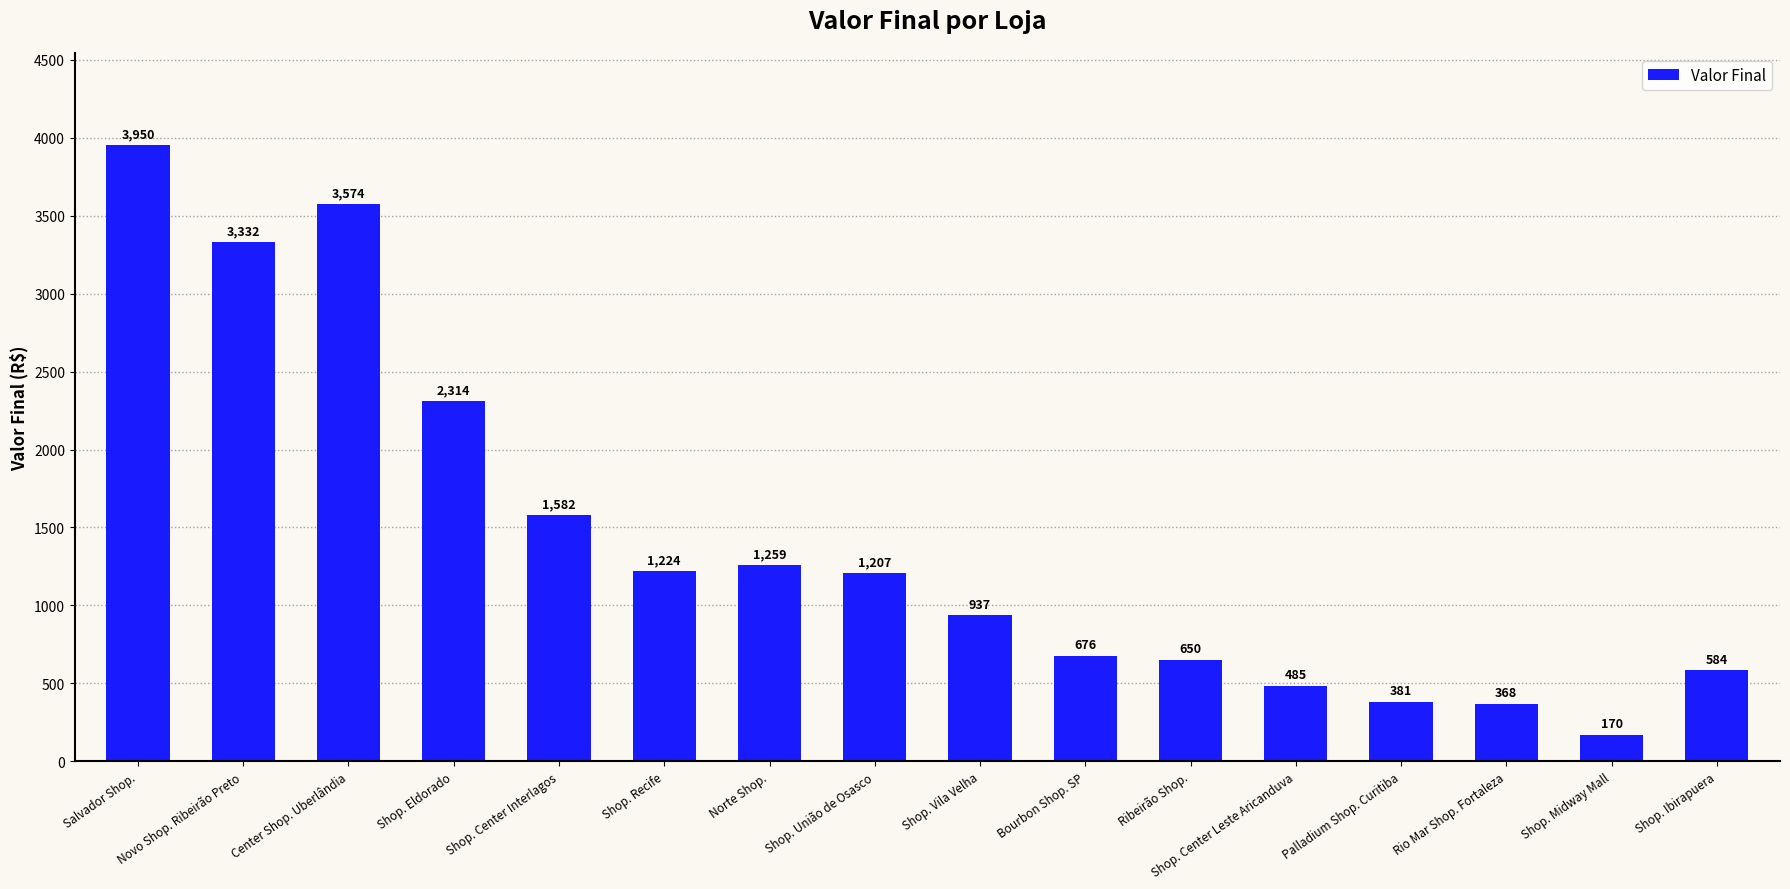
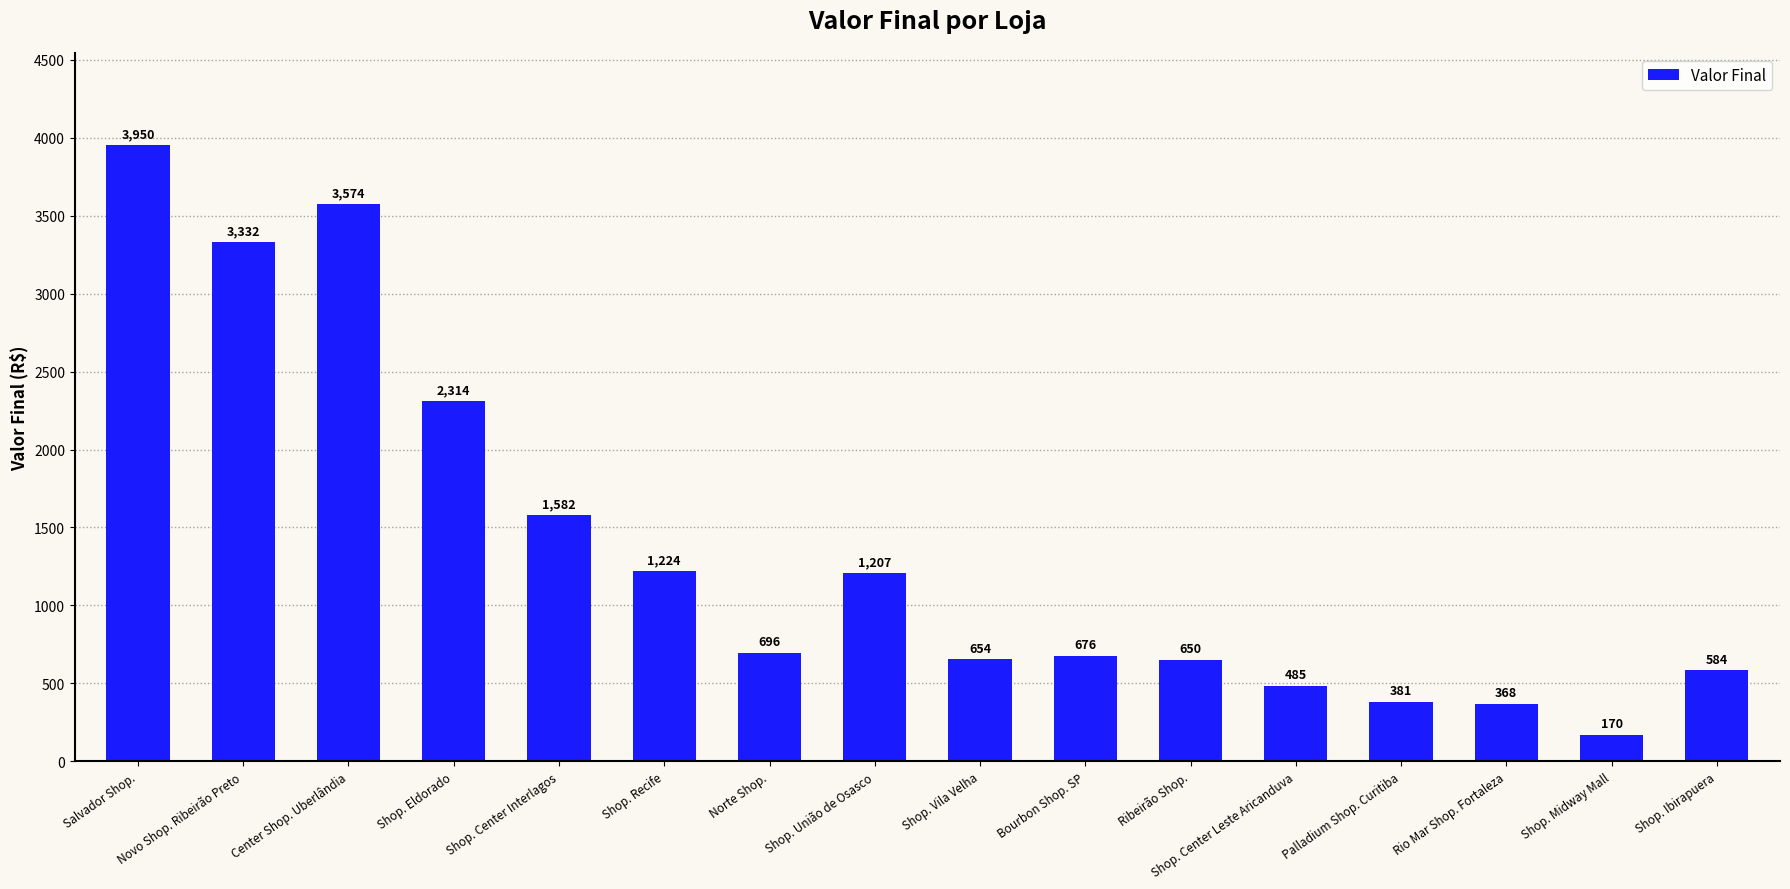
  {
    "Salvador Shop.": "3,950",
    "Novo Shop. Ribeirão Preto": "3,332",
    "Center Shop. Uberlândia": "3,574",
    "Shop. Eldorado": "2,314",
    "Shop. Center Interlagos": "1,582",
    "Shop. Recife": "1,224",
-   "Norte Shop.": "1,259",
+   "Norte Shop.": "696",
    "Shop. União de Osasco": "1,207",
-   "Shop. Vila Velha": "937",
+   "Shop. Vila Velha": "654",
    "Bourbon Shop. SP": "676",
    "Ribeirão Shop.": "650",
    "Shop. Center Leste Aricanduva": "485",
    "Palladium Shop. Curitiba": "381",
    "Rio Mar Shop. Fortaleza": "368",
    "Shop. Midway Mall": "170",
    "Shop. Ibirapuera": "584"
  }
